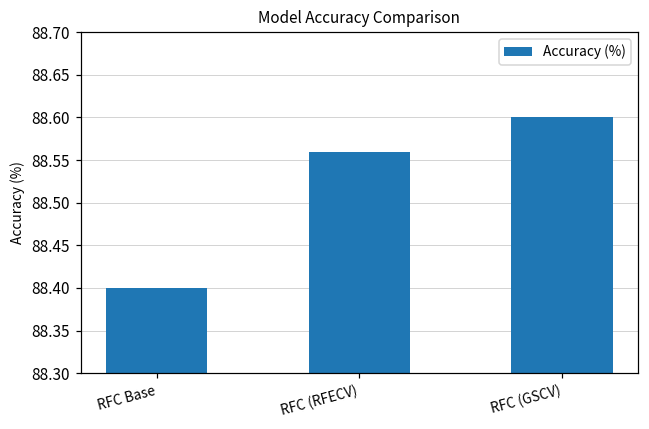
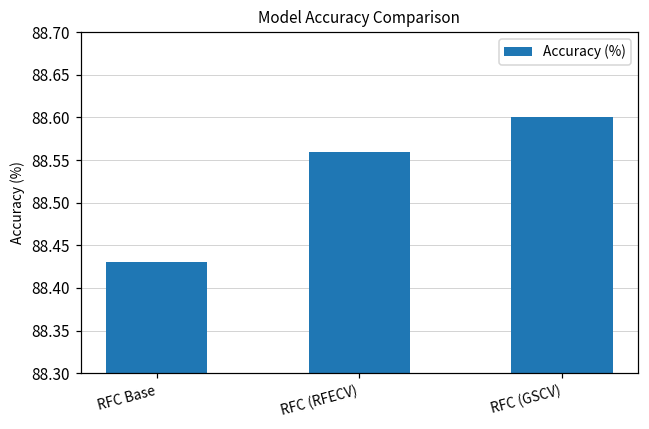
  {
-   "RFC Base": 88.40,
+   "RFC Base": 88.43,
    "RFC (RFECV)": 88.56,
    "RFC (GSCV)": 88.60
  }
